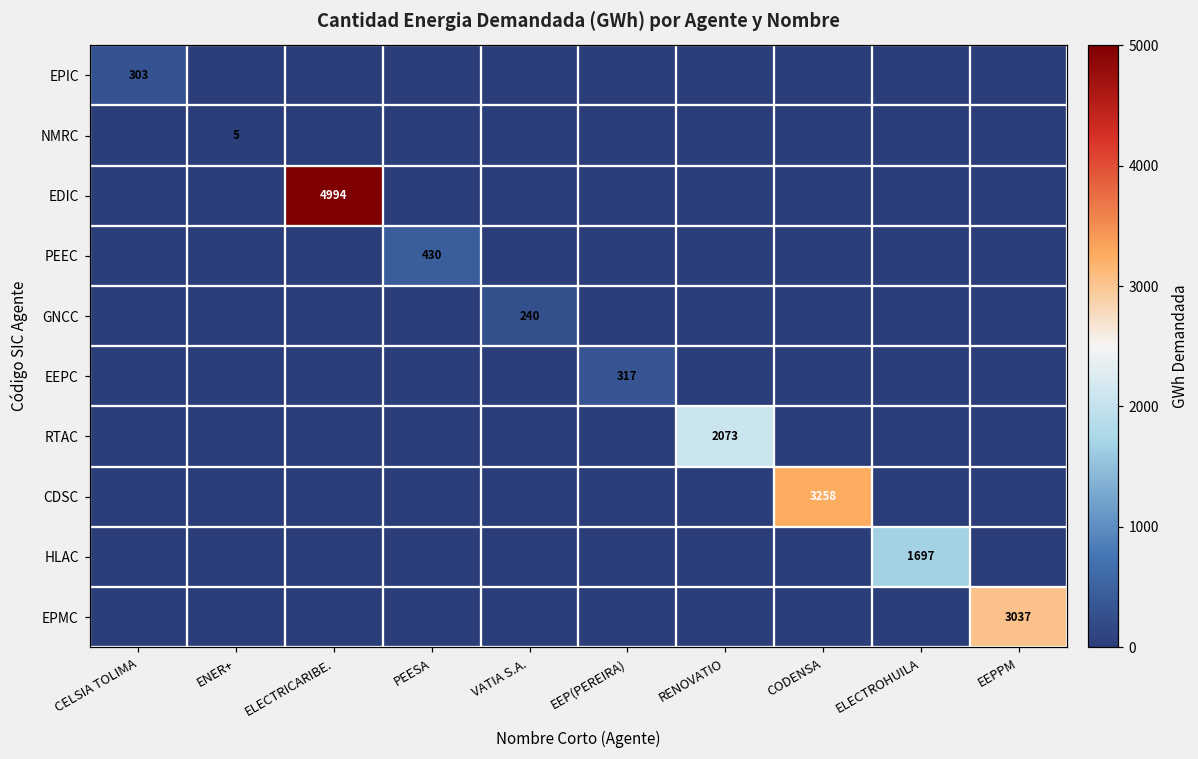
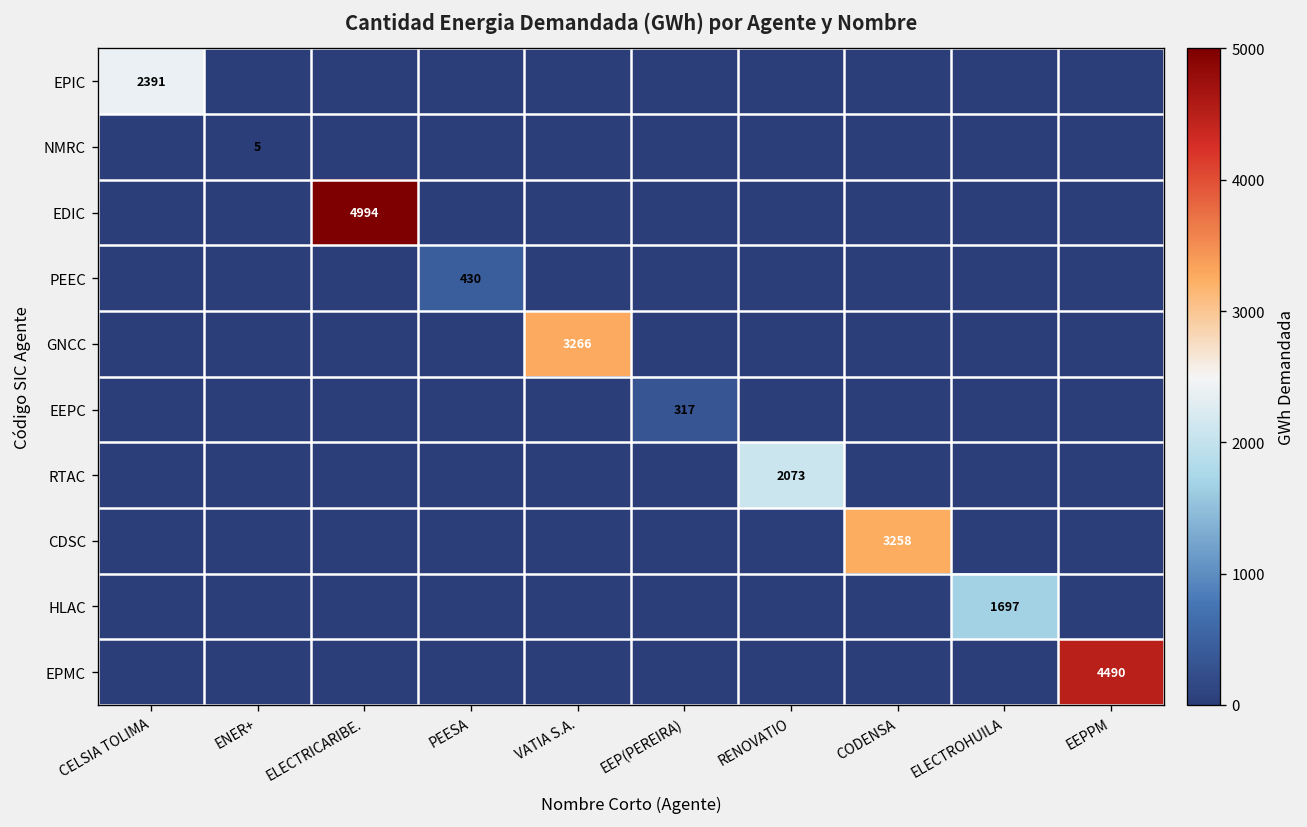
  {
    "EPIC": {
-     "CELSIA TOLIMA": 303
+     "CELSIA TOLIMA": 2391
    },
    "NMRC": {
      "ENER+": 5
    },
    "EDIC": {
      "ELECTRICARIBE.": 4994
    },
    "PEEC": {
      "PEESA": 430
    },
    "GNCC": {
-     "VATIA S.A.": 240
+     "VATIA S.A.": 3266
    },
    "EEPC": {
      "EEP(PEREIRA)": 317
    },
    "RTAC": {
      "RENOVATIO": 2073
    },
    "CDSC": {
      "CODENSA": 3258
    },
    "HLAC": {
      "ELECTROHUILA": 1697
    },
    "EPMC": {
-     "EEPPM": 3037
+     "EEPPM": 4490
    }
  }
